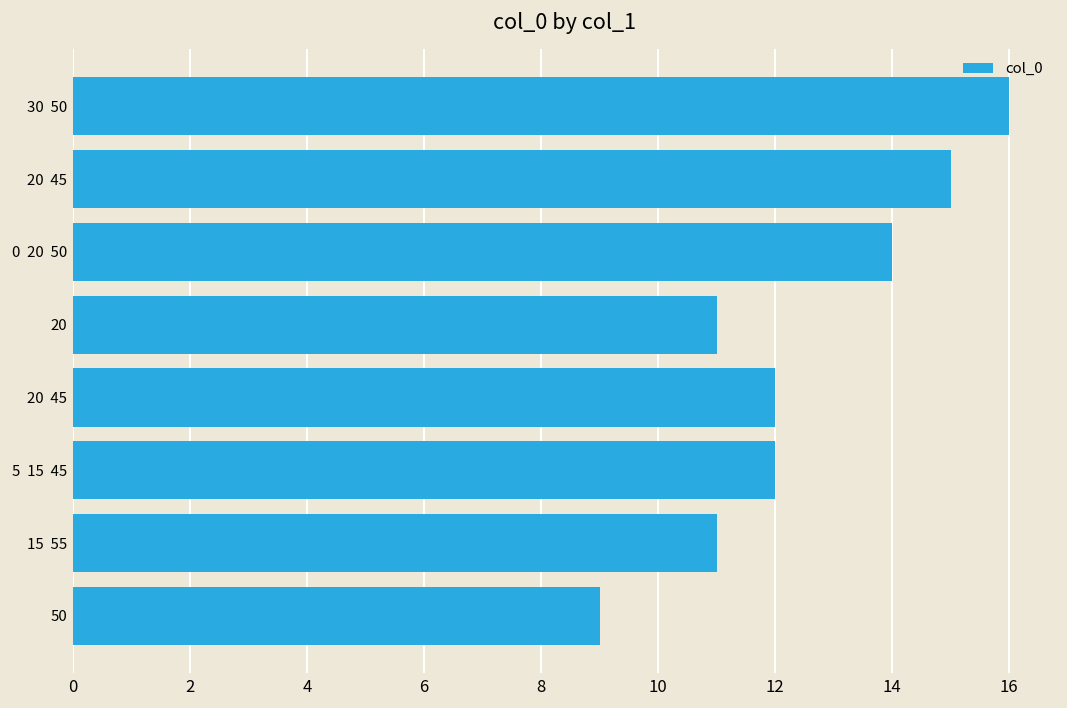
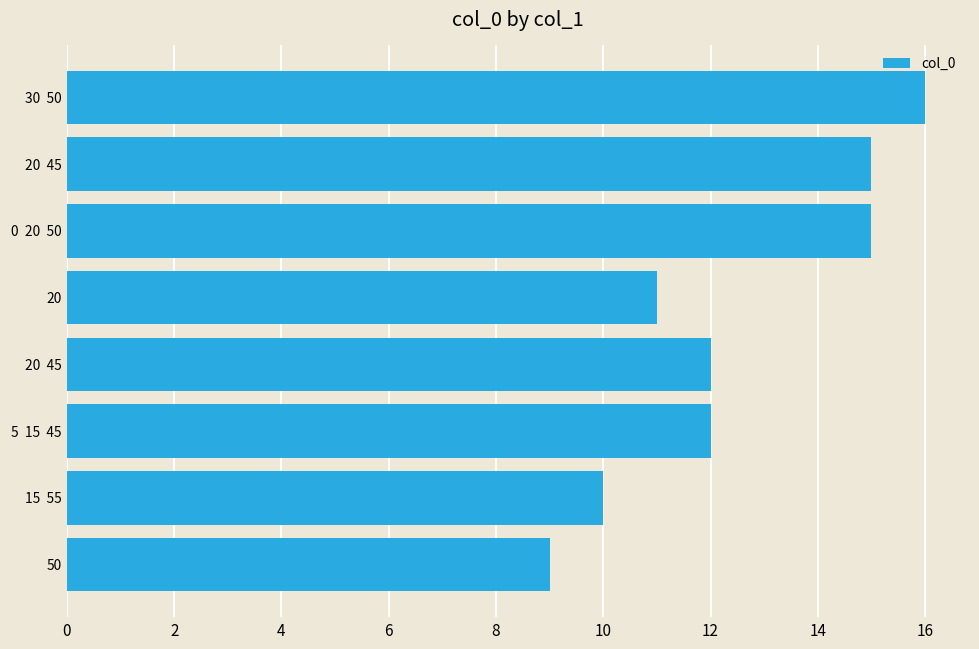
  {
    "30 50": 16,
-   "0 20 50": 14,
+   "0 20 50": 15,
    "20": 11,
    "5 15 45": 12,
-   "15 55": 11,
+   "15 55": 10,
    "50": 9
  }
